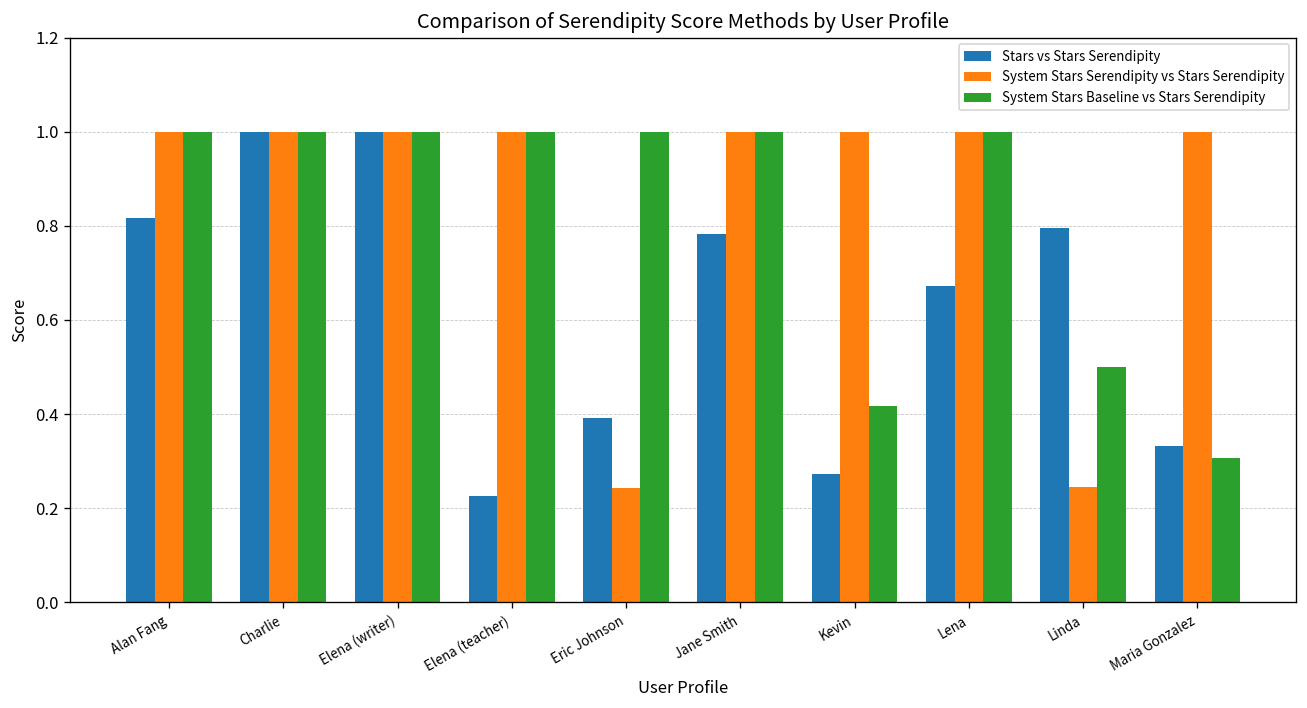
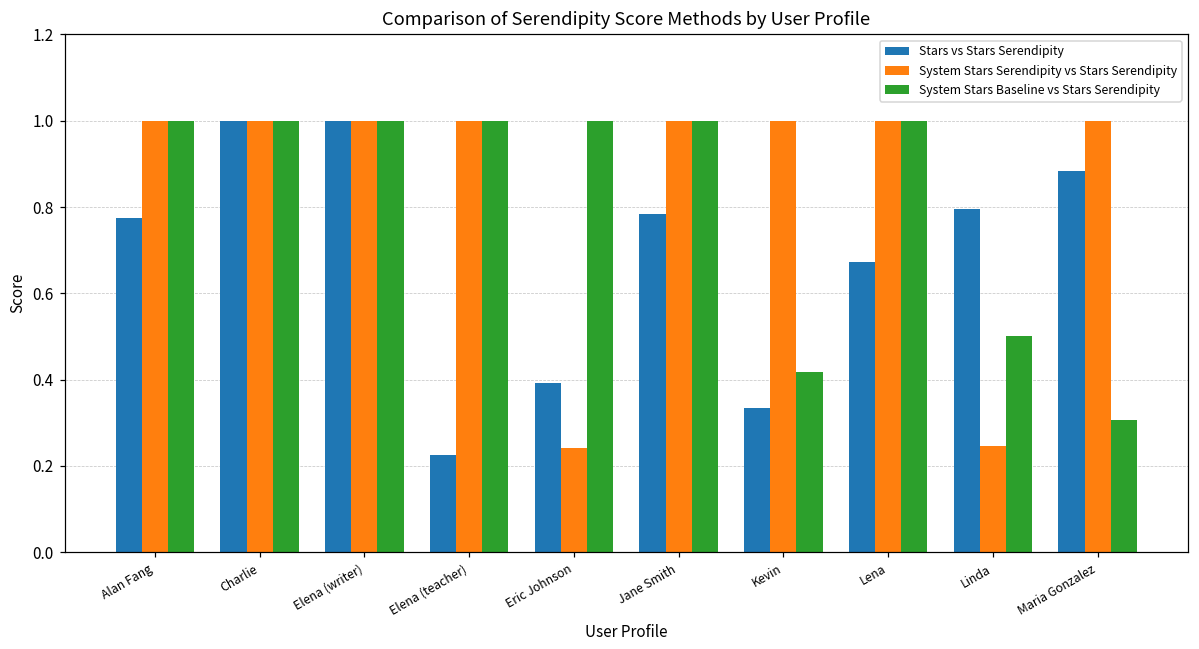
  {
    "Stars vs Stars Serendipity": {
-     "Alan Fang": 0.82,
+     "Alan Fang": 0.77,
      "Charlie": 1.00,
      "Elena (writer)": 1.00,
      "Elena (teacher)": 0.23,
      "Eric Johnson": 0.39,
      "Jane Smith": 0.78,
-     "Kevin": 0.27,
+     "Kevin": 0.33,
      "Lena": 0.67,
      "Linda": 0.80,
-     "Maria Gonzalez": 0.33
+     "Maria Gonzalez": 0.88
    },
    "System Stars Serendipity vs Stars Serendipity": {
      "Alan Fang": 1.00,
      "Charlie": 1.00,
      "Elena (writer)": 1.00,
      "Elena (teacher)": 1.00,
      "Eric Johnson": 0.24,
      "Jane Smith": 1.00,
      "Kevin": 1.00,
      "Lena": 1.00,
      "Linda": 0.25,
      "Maria Gonzalez": 1.00
    },
    "System Stars Baseline vs Stars Serendipity": {
      "Alan Fang": 1.00,
      "Charlie": 1.00,
      "Elena (writer)": 1.00,
      "Elena (teacher)": 1.00,
      "Eric Johnson": 1.00,
      "Jane Smith": 1.00,
      "Kevin": 0.42,
      "Lena": 1.00,
      "Linda": 0.50,
      "Maria Gonzalez": 0.31
    }
  }
